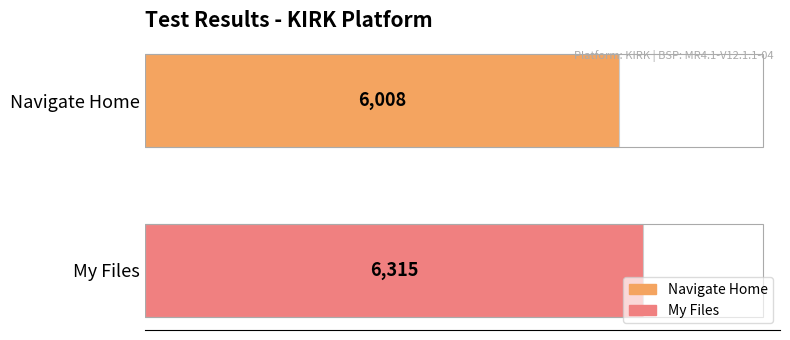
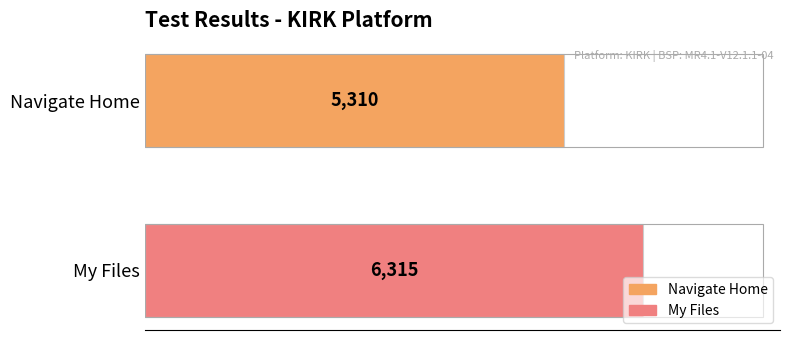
  {
-   "Navigate Home": "6,008",
+   "Navigate Home": "5,310",
    "My Files": "6,315"
  }
